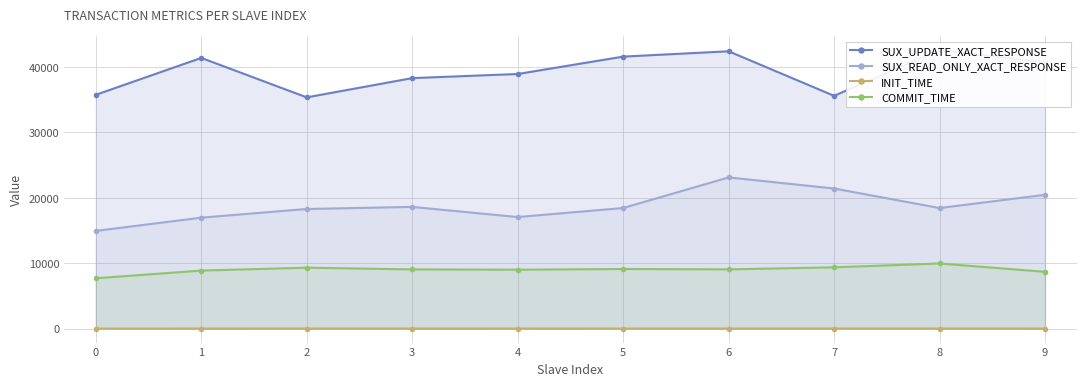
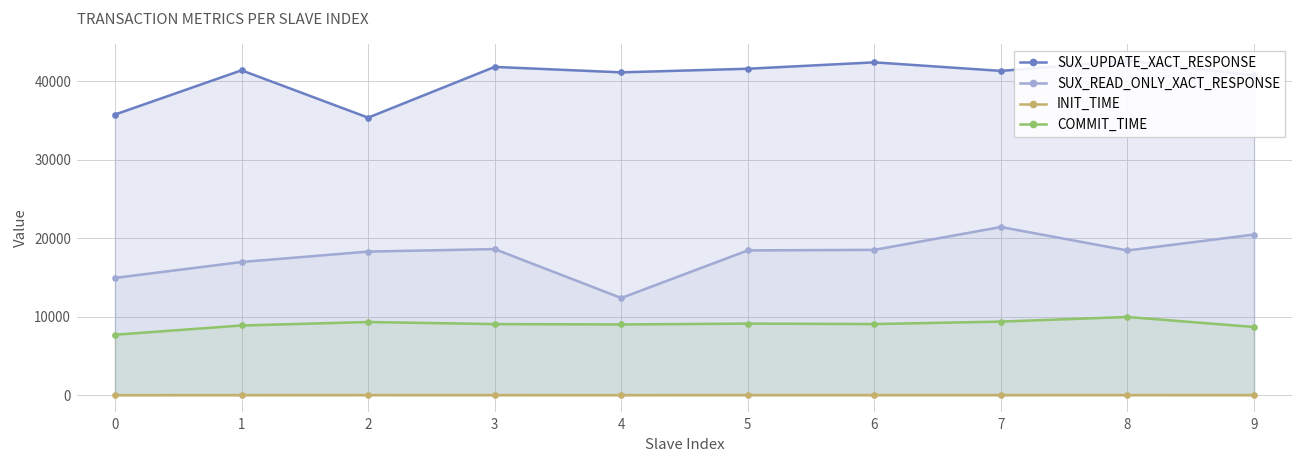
  {
    "SUX_UPDATE_XACT_RESPONSE": {
      "0": 36000,
      "1": 41000,
      "2": 35000,
-     "3": 38000,
-     "4": 39000,
+     "3": 42000,
+     "4": 41000,
      "5": 42000,
      "6": 42000,
-     "7": 36000
+     "7": 41000
    },
    "SUX_READ_ONLY_XACT_RESPONSE": {
      "0": 15000,
      "1": 17000,
      "2": 18000,
      "3": 19000,
-     "4": 17000,
+     "4": 12000,
      "5": 18000,
-     "6": 23000,
+     "6": 19000,
      "7": 21000,
      "8": 18000,
      "9": 20000
    }
  }
